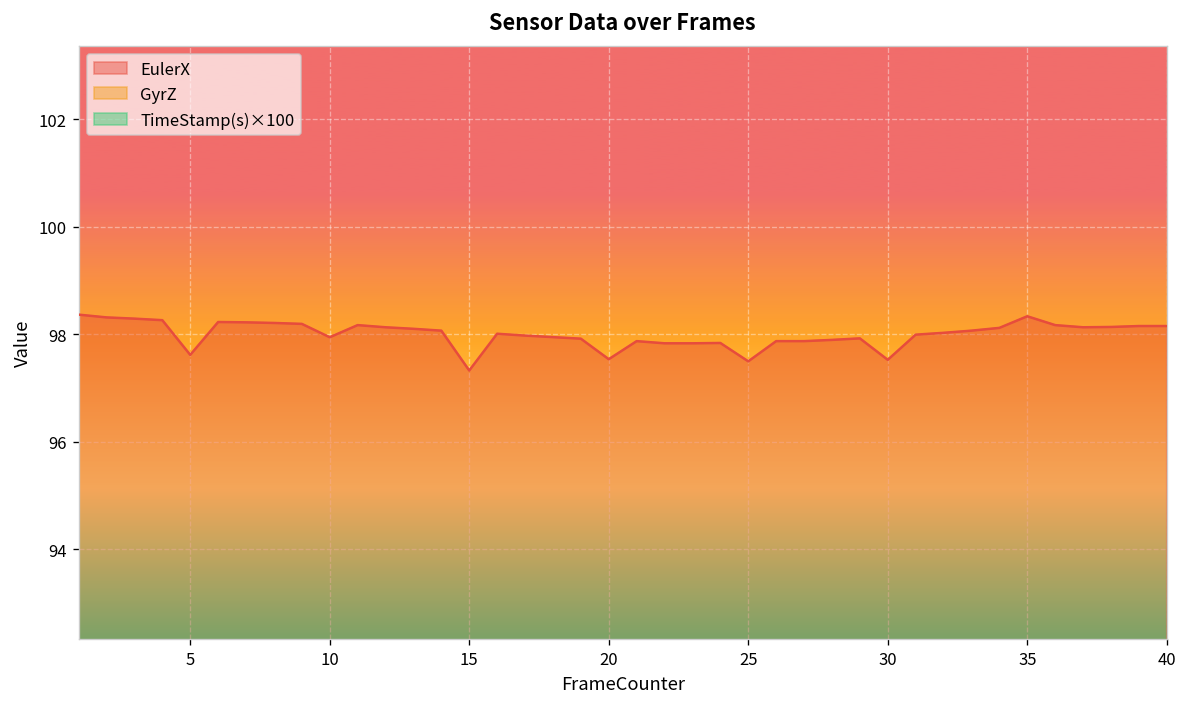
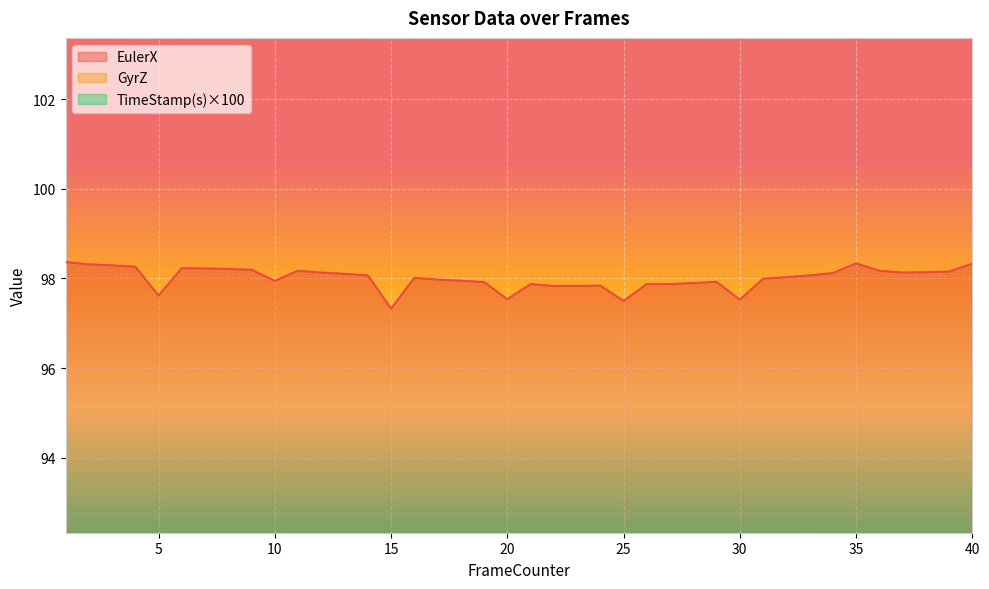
  {
    "EulerX": {
      "5": 97.6,
      "10": 97.9,
      "15": 97.3,
      "20": 97.5,
      "25": 97.5,
      "30": 97.5,
      "35": 98.3,
-     "40": 98.2
+     "40": 98.3
    }
  }
